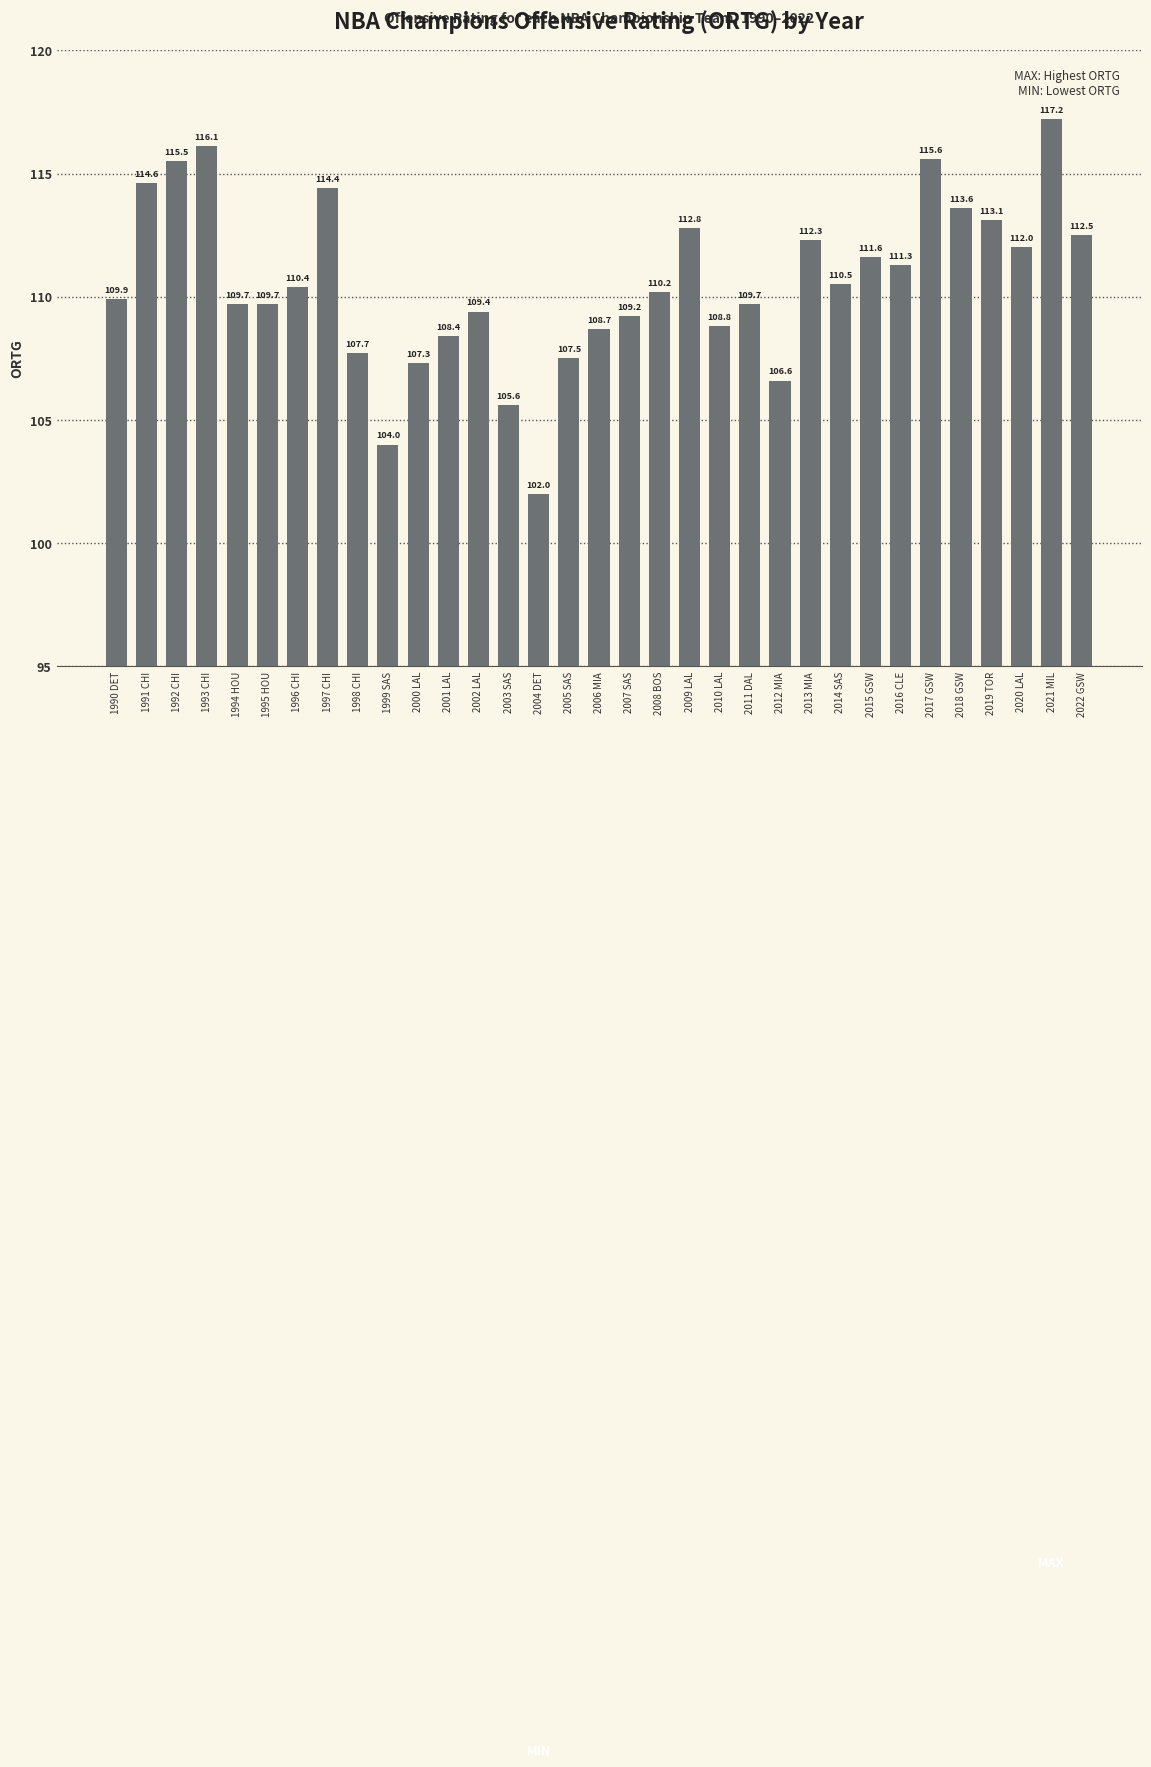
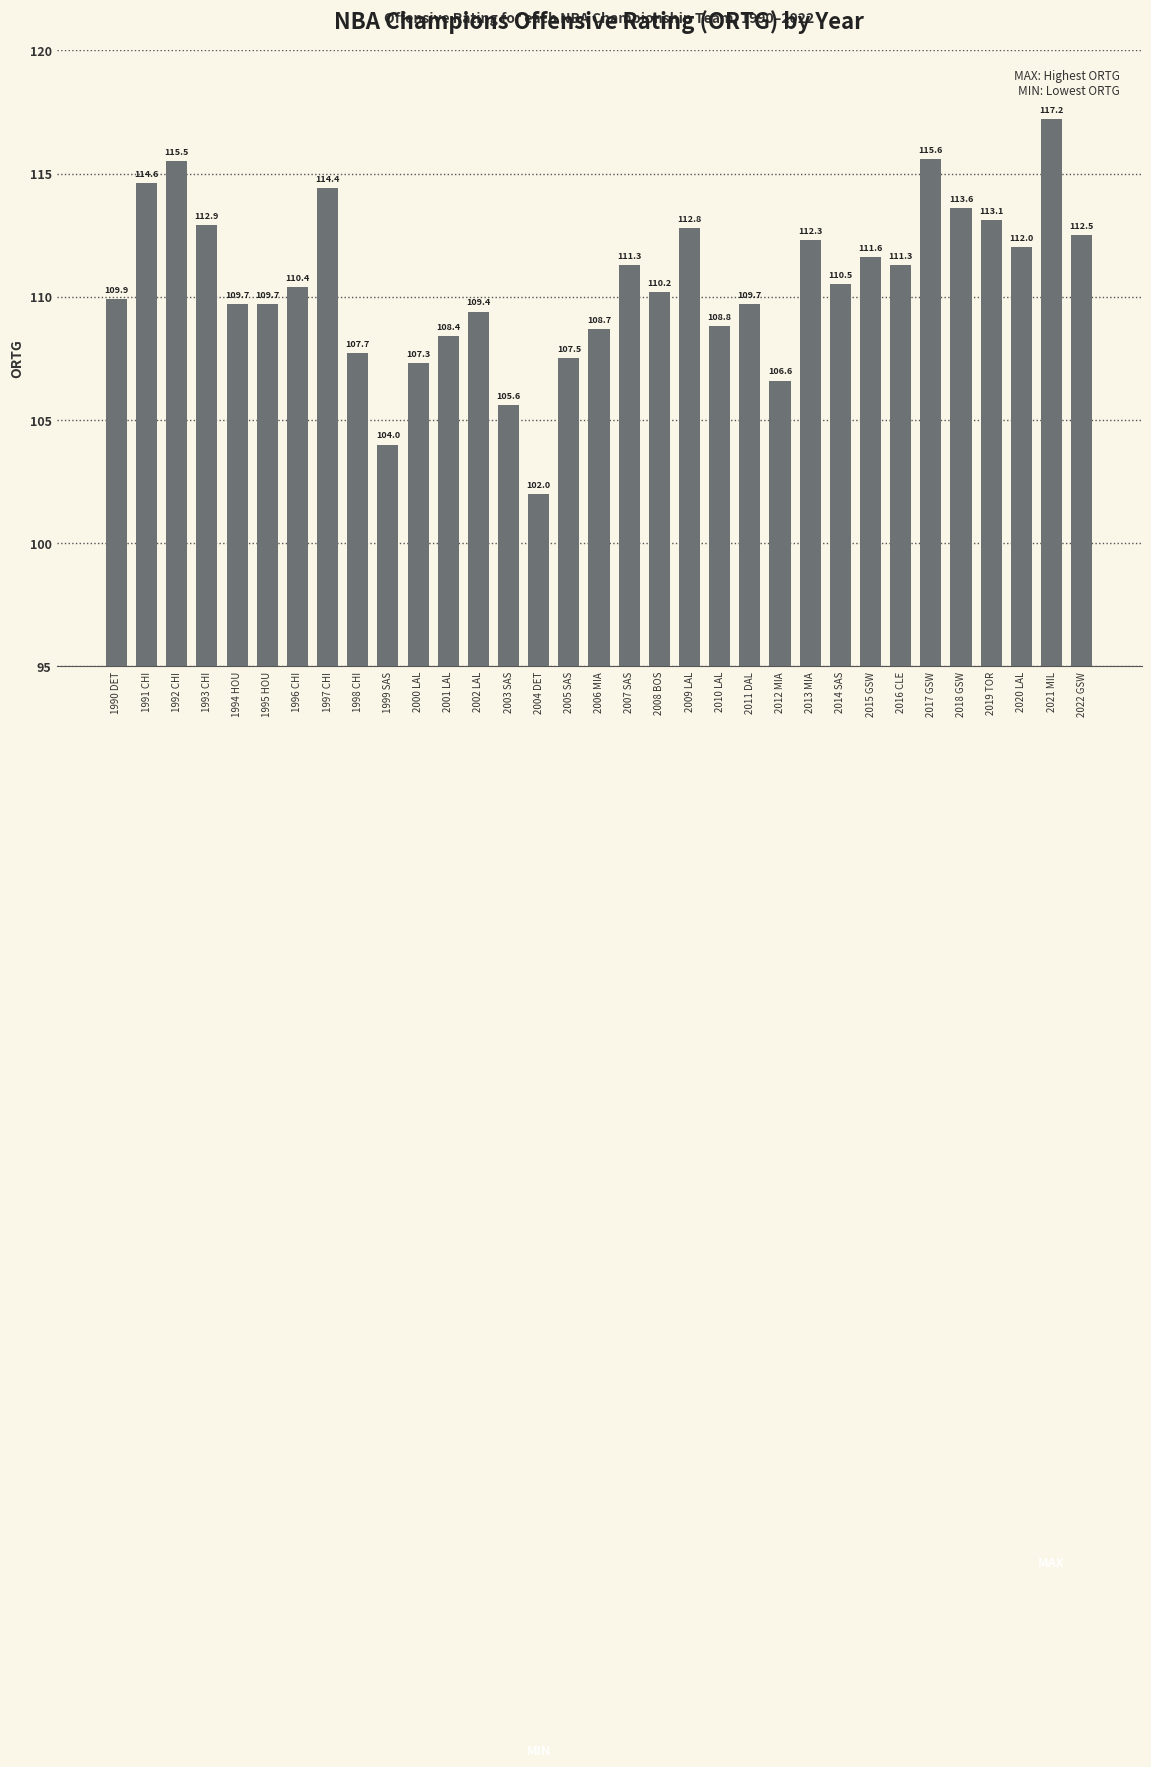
  {
    "1990 DET": 109.9,
    "1991 CHI": 114.6,
    "1992 CHI": 115.5,
-   "1993 CHI": 116.1,
+   "1993 CHI": 112.9,
    "1994 HOU": 109.7,
    "1995 HOU": 109.7,
    "1996 CHI": 110.4,
    "1997 CHI": 114.4,
    "1998 CHI": 107.7,
    "1999 SAS": 104.0,
    "2000 LAL": 107.3,
    "2001 LAL": 108.4,
    "2002 LAL": 109.4,
    "2003 SAS": 105.6,
    "2004 DET": 102.0,
    "2005 SAS": 107.5,
    "2006 MIA": 108.7,
-   "2007 SAS": 109.2,
+   "2007 SAS": 111.3,
    "2008 BOS": 110.2,
    "2009 LAL": 112.8,
    "2010 LAL": 108.8,
    "2011 DAL": 109.7,
    "2012 MIA": 106.6,
    "2013 MIA": 112.3,
    "2014 SAS": 110.5,
    "2015 GSW": 111.6,
    "2016 CLE": 111.3,
    "2017 GSW": 115.6,
    "2018 GSW": 113.6,
    "2019 TOR": 113.1,
    "2020 LAL": 112.0,
    "2021 MIL": 117.2,
    "2022 GSW": 112.5
  }
